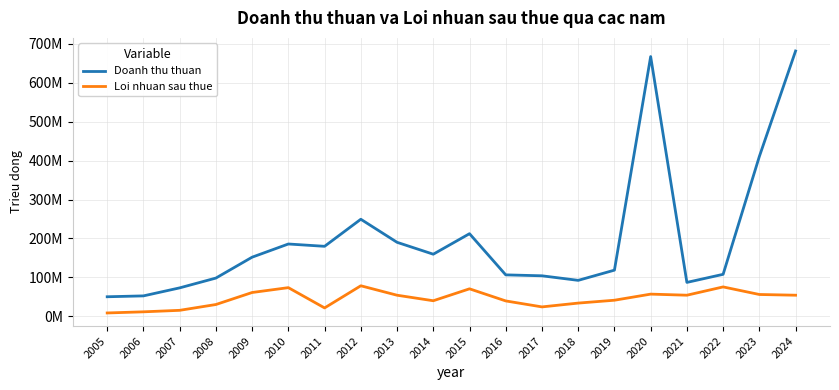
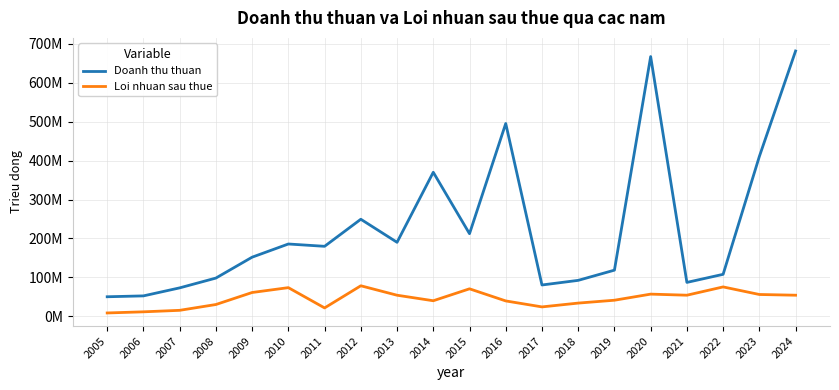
  {
    "Doanh thu thuan": {
      "2005": 50000000,
      "2006": 50000000,
      "2007": 70000000,
      "2008": 100000000,
      "2009": 150000000,
      "2010": 190000000,
      "2011": 180000000,
      "2012": 250000000,
      "2013": 190000000,
-     "2014": 160000000,
+     "2014": 370000000,
      "2015": 210000000,
-     "2016": 110000000,
-     "2017": 100000000,
+     "2016": 500000000,
+     "2017": 80000000,
      "2018": 90000000,
      "2019": 120000000,
      "2020": 670000000,
      "2021": 90000000,
      "2022": 110000000,
      "2023": 410000000,
      "2024": 680000000
    },
    "Loi nhuan sau thue": {
      "2005": 10000000,
      "2006": 10000000,
      "2007": 20000000,
      "2008": 30000000,
      "2009": 60000000,
      "2010": 70000000,
      "2011": 20000000,
      "2012": 80000000,
      "2013": 50000000,
      "2014": 40000000,
      "2015": 70000000,
      "2016": 40000000,
      "2017": 20000000,
      "2018": 30000000,
      "2019": 40000000,
      "2020": 60000000,
      "2021": 50000000,
      "2022": 80000000,
      "2023": 60000000,
      "2024": 50000000
    }
  }
